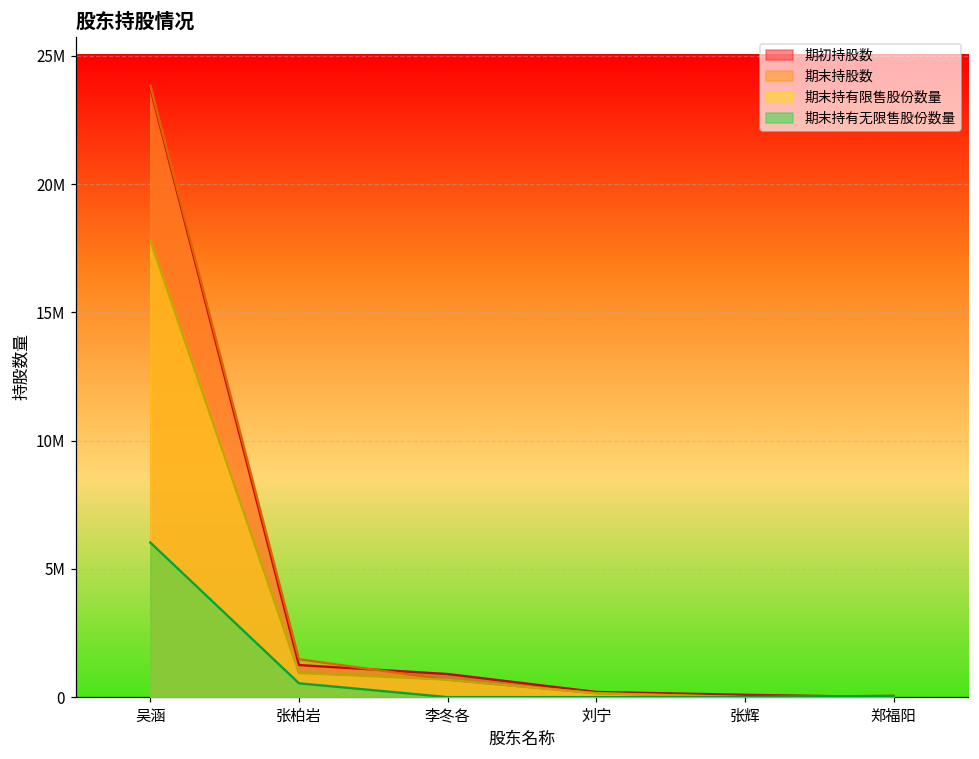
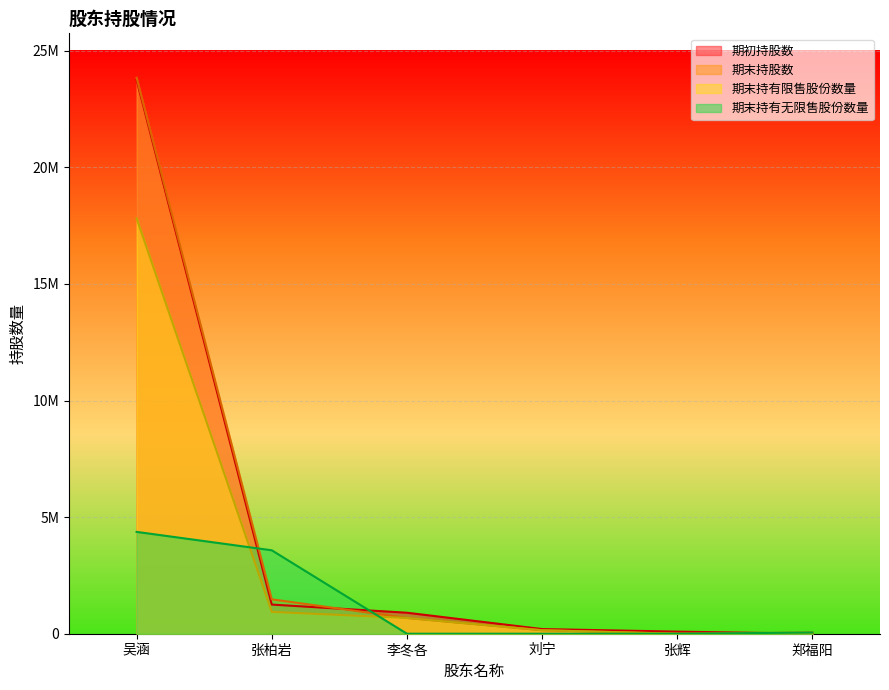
  {
    "期初持股数": {
      "张柏岩": 1300000,
      "李冬各": 900000
    },
    "期末持有无限售股份数量": {
-     "吴涵": 6000000,
-     "张柏岩": 500000,
+     "吴涵": 4400000,
+     "张柏岩": 3600000,
      "李冬各": 0,
      "刘宁": 0
    }
  }
